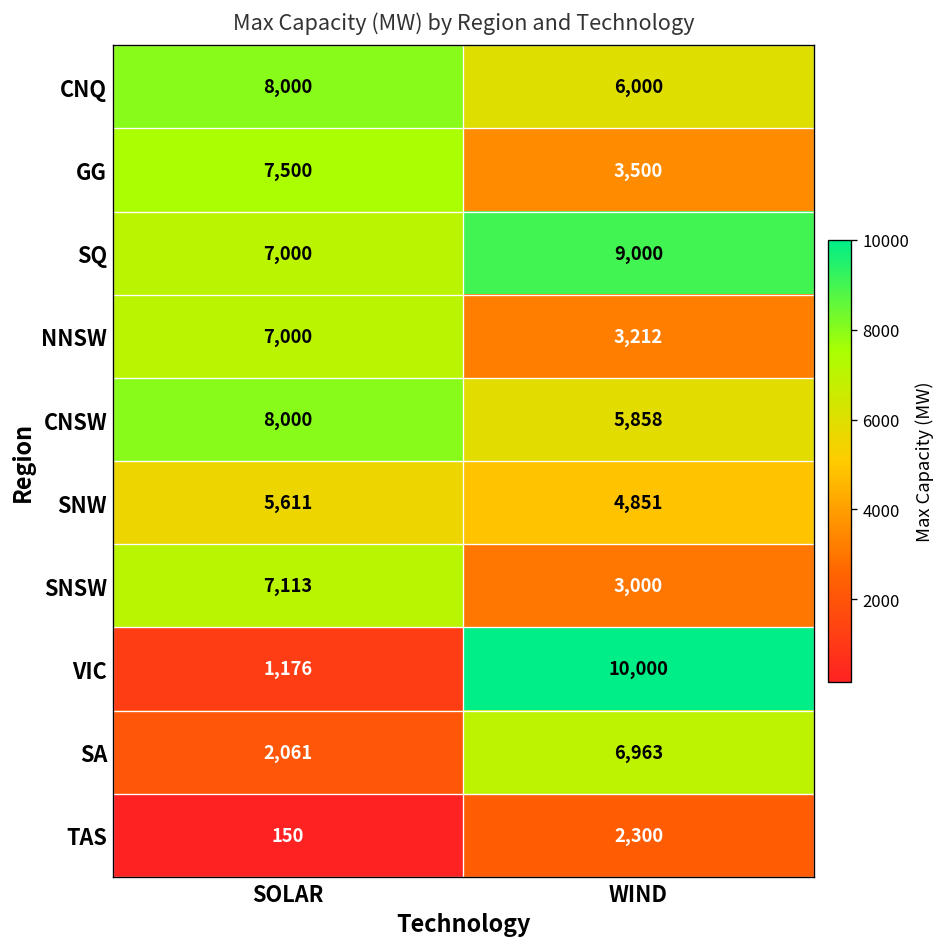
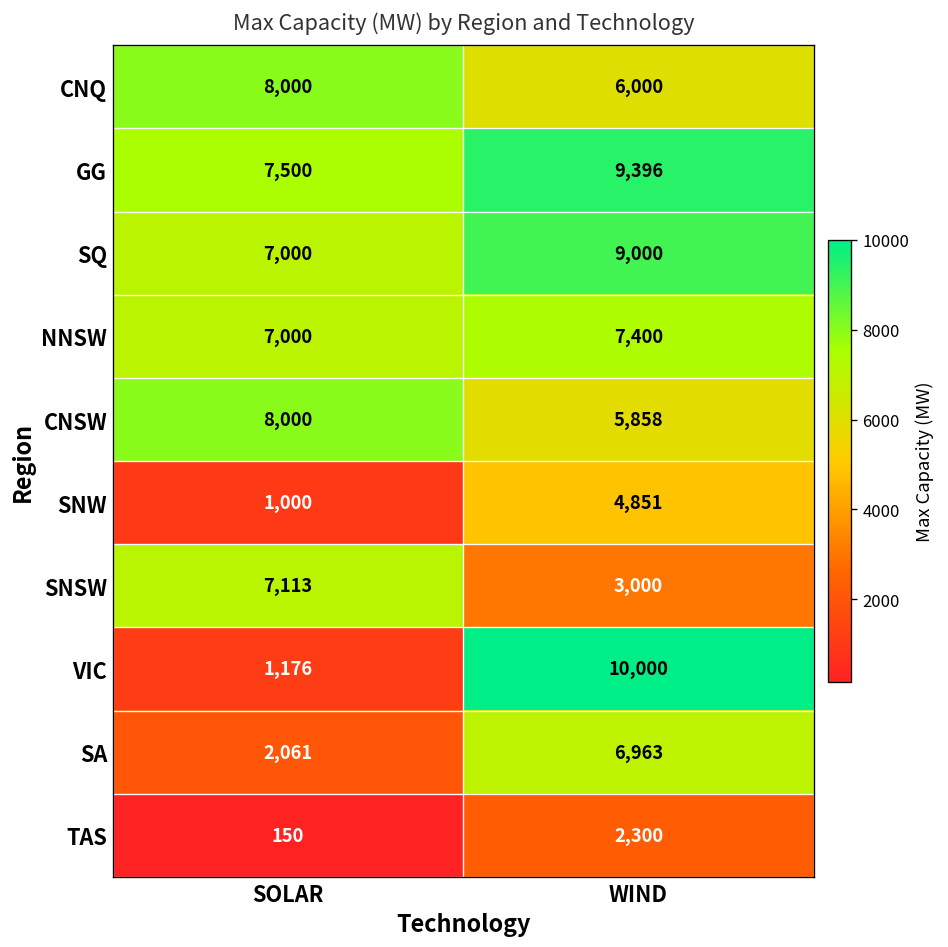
  {
    "CNQ": {
      "SOLAR": "8,000",
      "WIND": "6,000"
    },
    "GG": {
      "SOLAR": "7,500",
-     "WIND": "3,500"
+     "WIND": "9,396"
    },
    "SQ": {
      "SOLAR": "7,000",
      "WIND": "9,000"
    },
    "NNSW": {
      "SOLAR": "7,000",
-     "WIND": "3,212"
+     "WIND": "7,400"
    },
    "CNSW": {
      "SOLAR": "8,000",
      "WIND": "5,858"
    },
    "SNW": {
-     "SOLAR": "5,611",
+     "SOLAR": "1,000",
      "WIND": "4,851"
    },
    "SNSW": {
      "SOLAR": "7,113",
      "WIND": "3,000"
    },
    "VIC": {
      "SOLAR": "1,176",
      "WIND": "10,000"
    },
    "SA": {
      "SOLAR": "2,061",
      "WIND": "6,963"
    },
    "TAS": {
      "SOLAR": "150",
      "WIND": "2,300"
    }
  }
